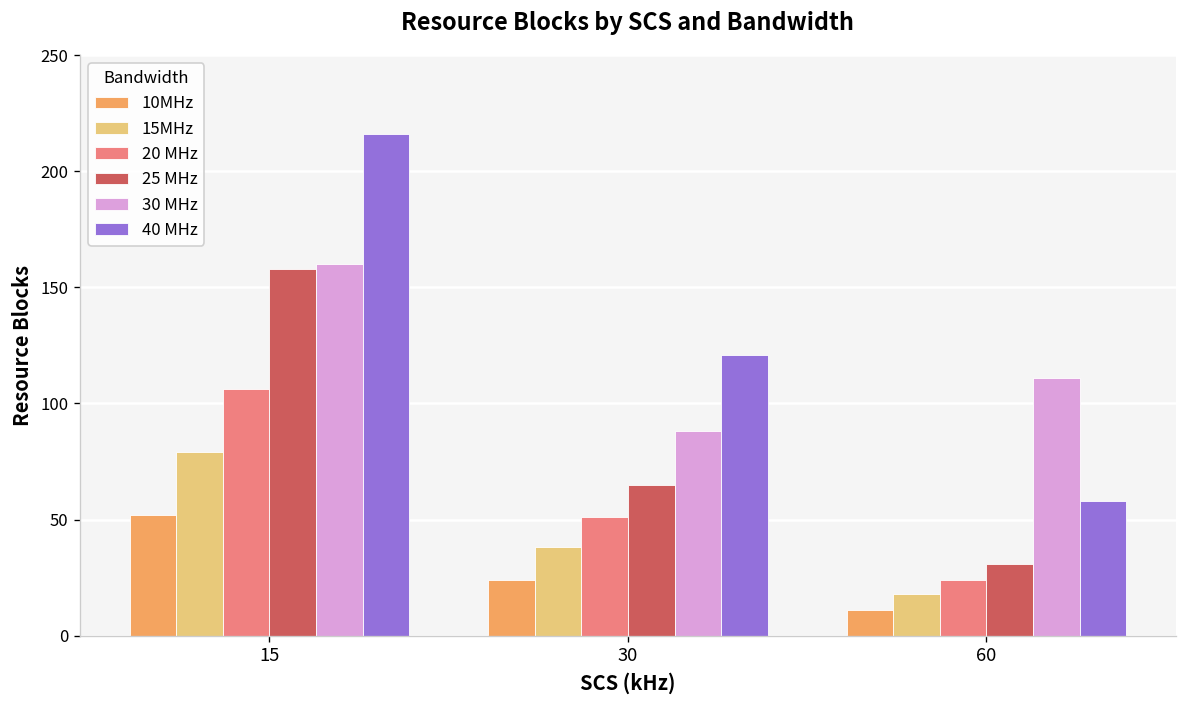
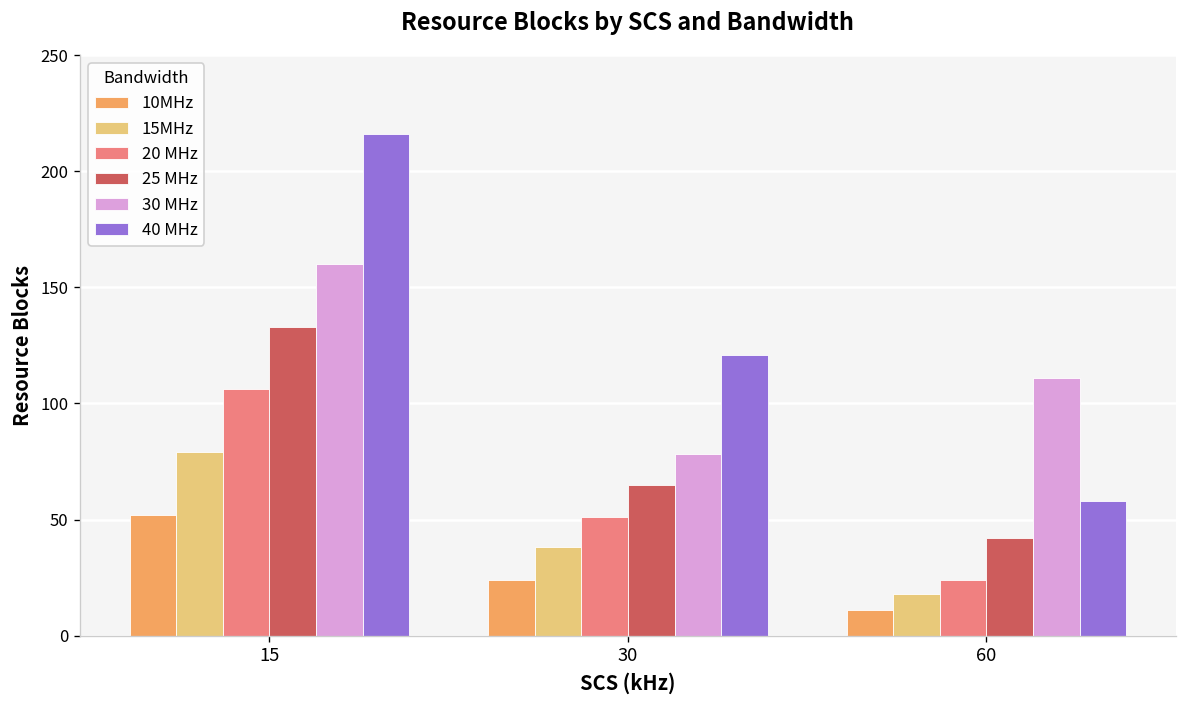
  {
    "25 MHz": {
-     "15": 158,
+     "15": 133,
      "30": 65,
-     "60": 31
+     "60": 42
    },
    "30 MHz": {
      "15": 160,
-     "30": 88,
+     "30": 78,
      "60": 111
    },
    "40 MHz": {
      "15": 216,
      "30": 121,
      "60": 58
    }
  }
